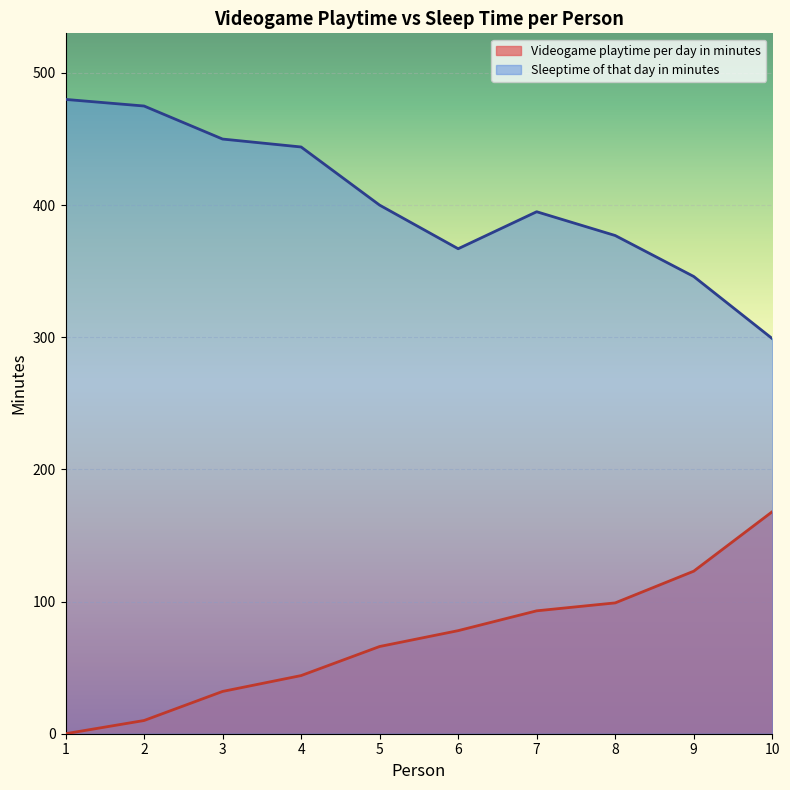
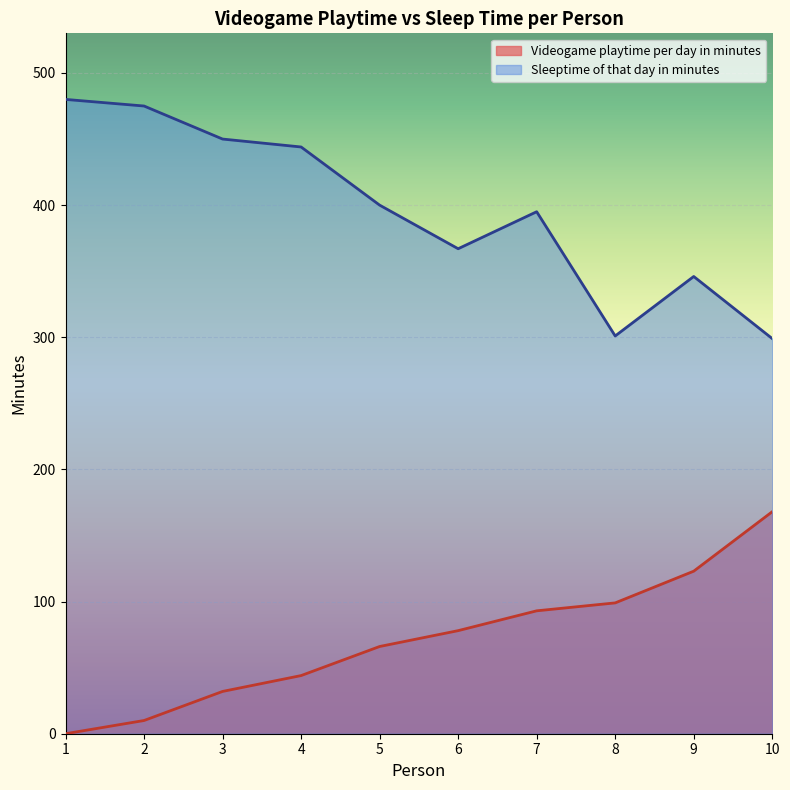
  {
    "Videogame playtime per day in minutes": {
      "1": 0,
      "2": 10,
      "3": 32,
      "4": 44,
      "5": 66,
      "6": 78,
      "7": 93,
      "8": 99,
      "9": 123,
      "10": 168
    },
    "Sleeptime of that day in minutes": {
      "1": 480,
      "2": 475,
      "3": 450,
      "4": 444,
      "5": 400,
      "6": 367,
      "7": 395,
-     "8": 377,
+     "8": 301,
      "9": 346,
      "10": 299
    }
  }
